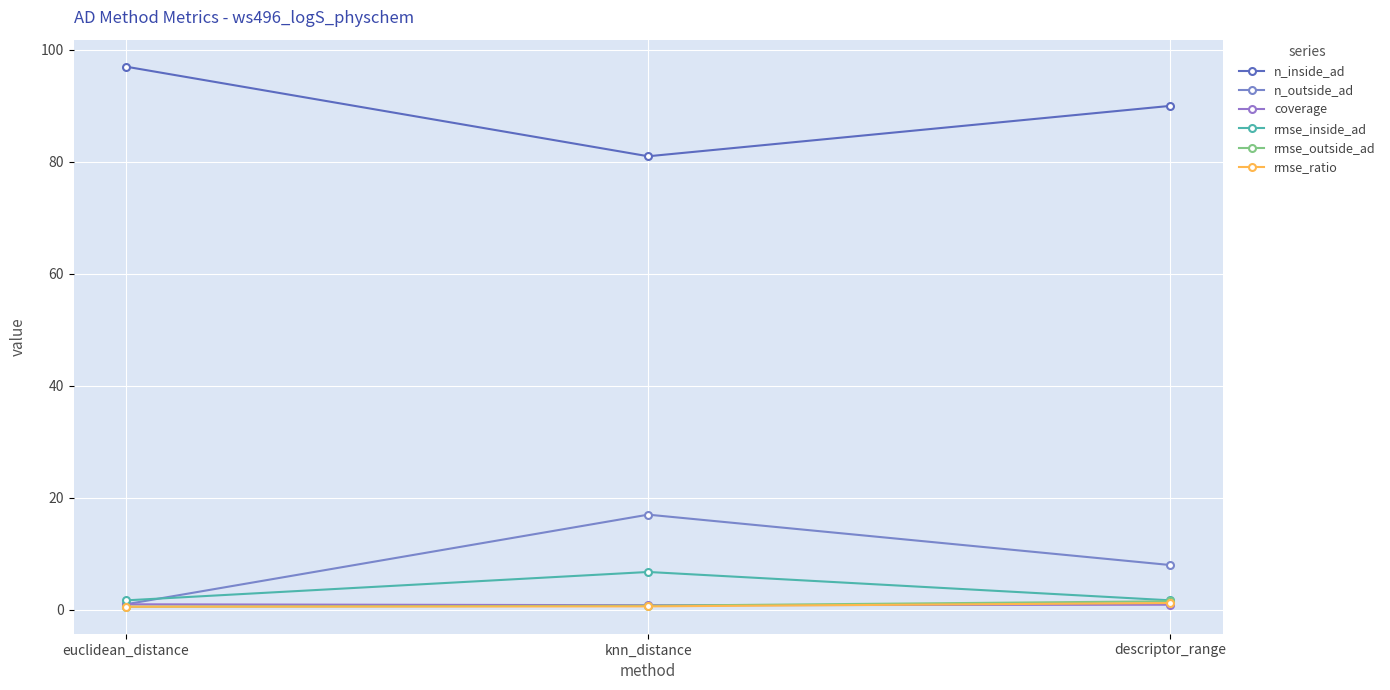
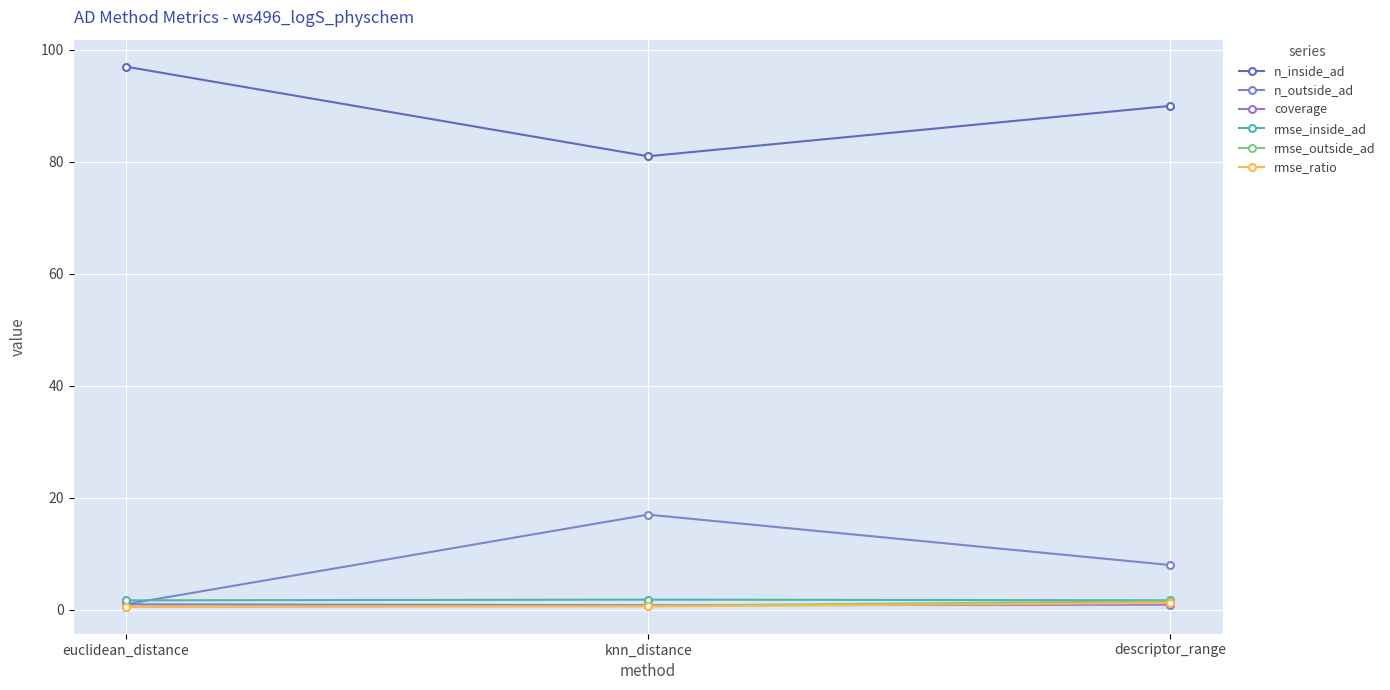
  {
    "rmse_inside_ad": {
      "euclidean_distance": 2,
-     "knn_distance": 7
+     "knn_distance": 2
    }
  }
